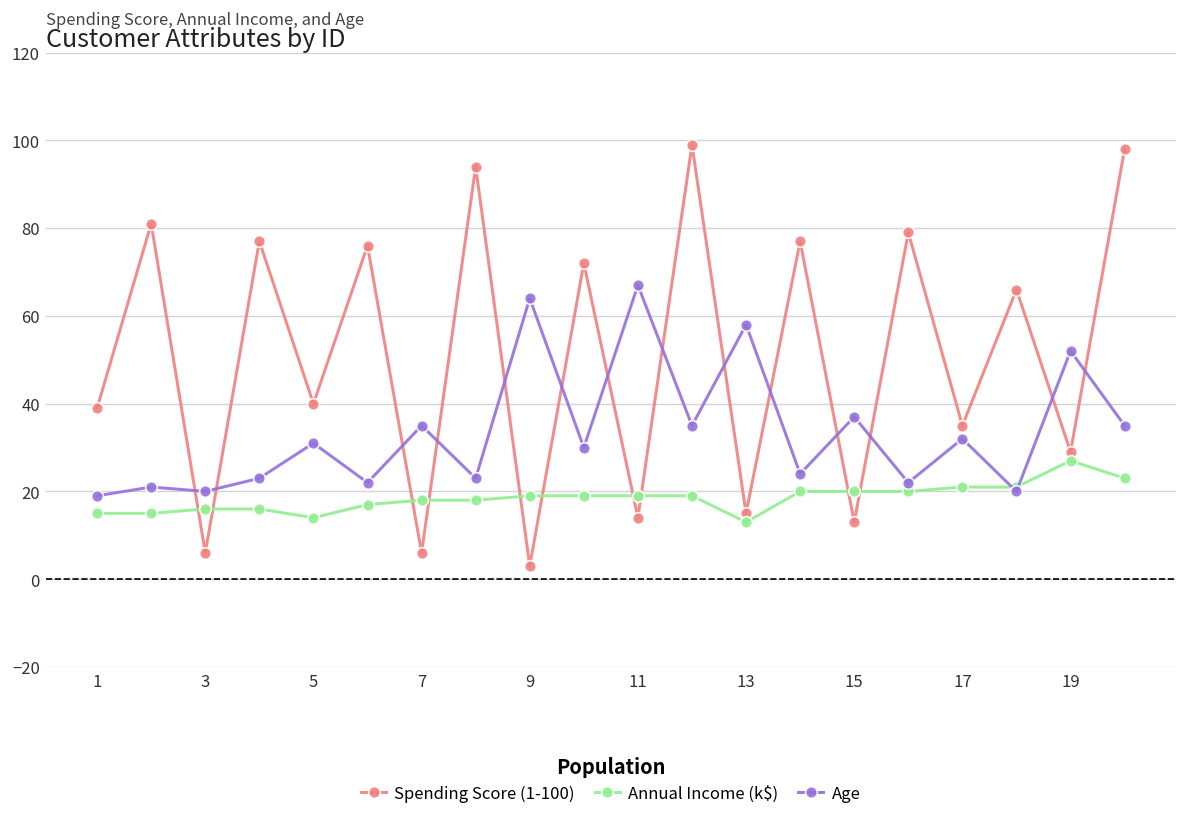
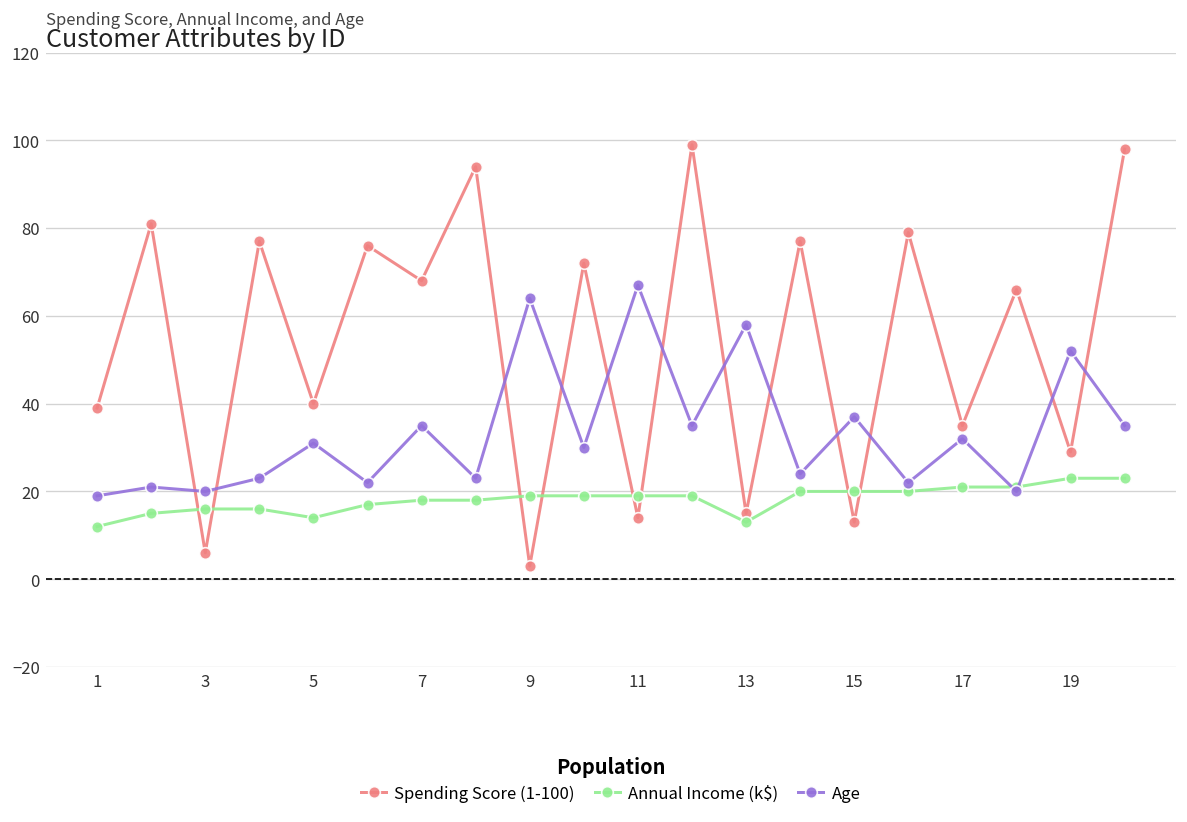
  {
    "Spending Score (1-100)": {
      "1": 39,
      "3": 6,
      "5": 40,
-     "7": 6,
+     "7": 68,
      "9": 3,
      "11": 14,
      "13": 15,
      "15": 13,
      "17": 35,
      "19": 29
    },
    "Annual Income (k$)": {
-     "1": 15,
+     "1": 12,
      "3": 16,
      "5": 14,
      "7": 18,
      "9": 19,
      "11": 19,
      "13": 13,
      "15": 20,
      "17": 21,
-     "19": 27
+     "19": 23
    },
    "Age": {
      "1": 19,
      "3": 20,
      "5": 31,
      "7": 35,
      "9": 64,
      "11": 67,
      "13": 58,
      "15": 37,
      "17": 32,
      "19": 52
    }
  }
